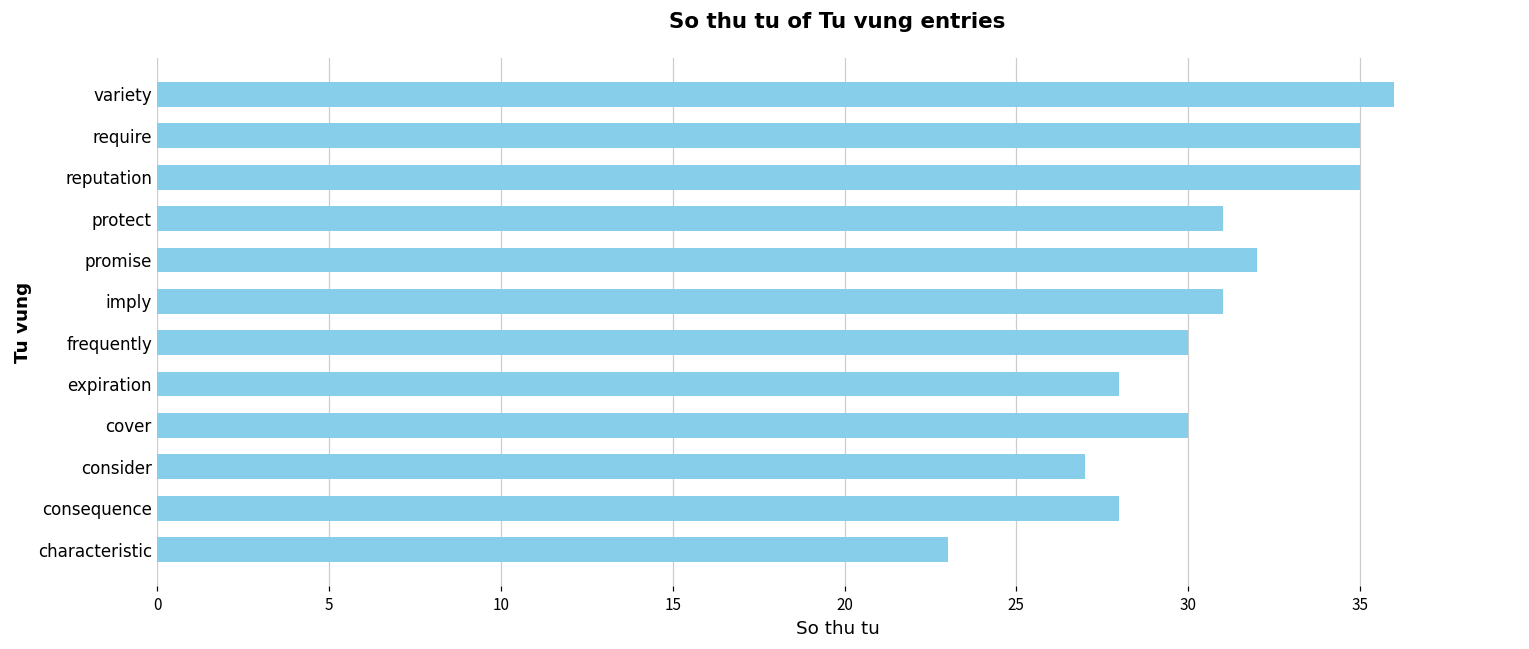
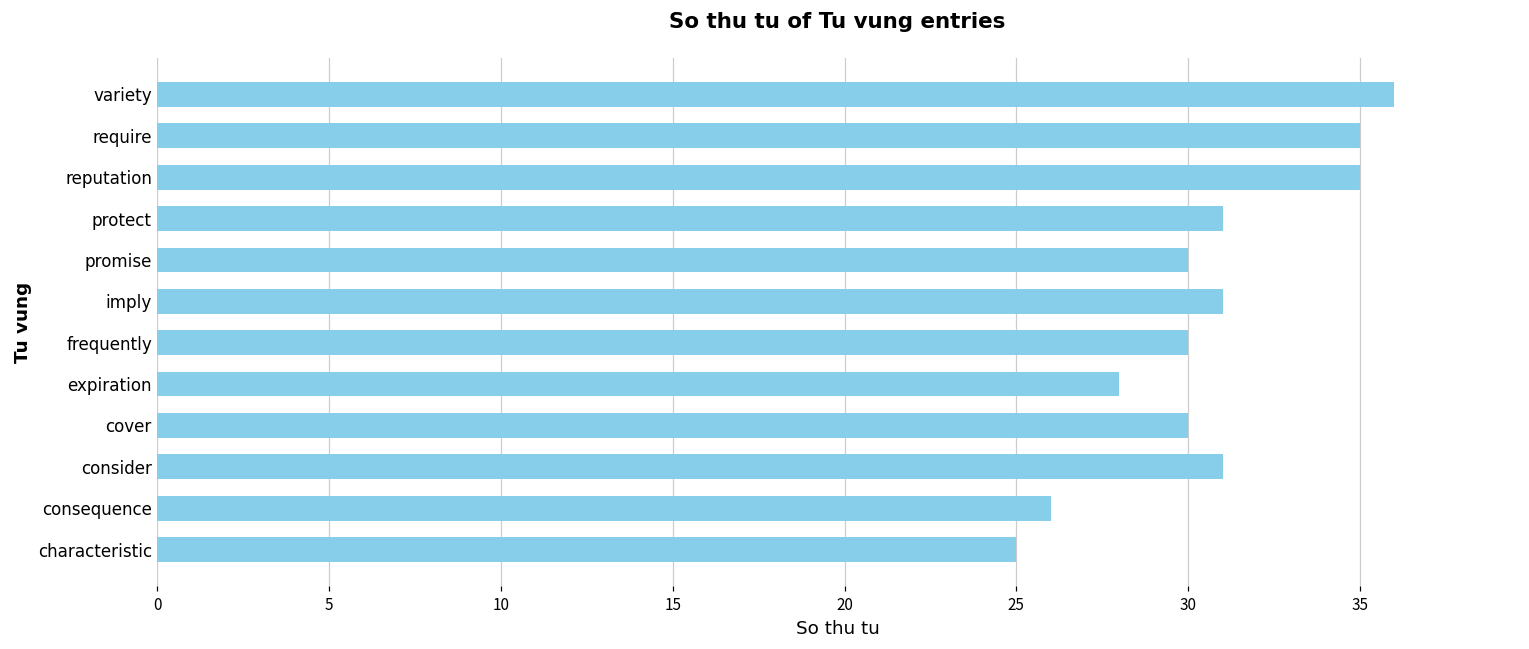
  {
    "variety": 36,
    "require": 35,
    "reputation": 35,
    "protect": 31,
-   "promise": 32,
+   "promise": 30,
    "imply": 31,
    "frequently": 30,
    "expiration": 28,
    "cover": 30,
-   "consider": 27,
-   "consequence": 28,
-   "characteristic": 23
+   "consider": 31,
+   "consequence": 26,
+   "characteristic": 25
  }
